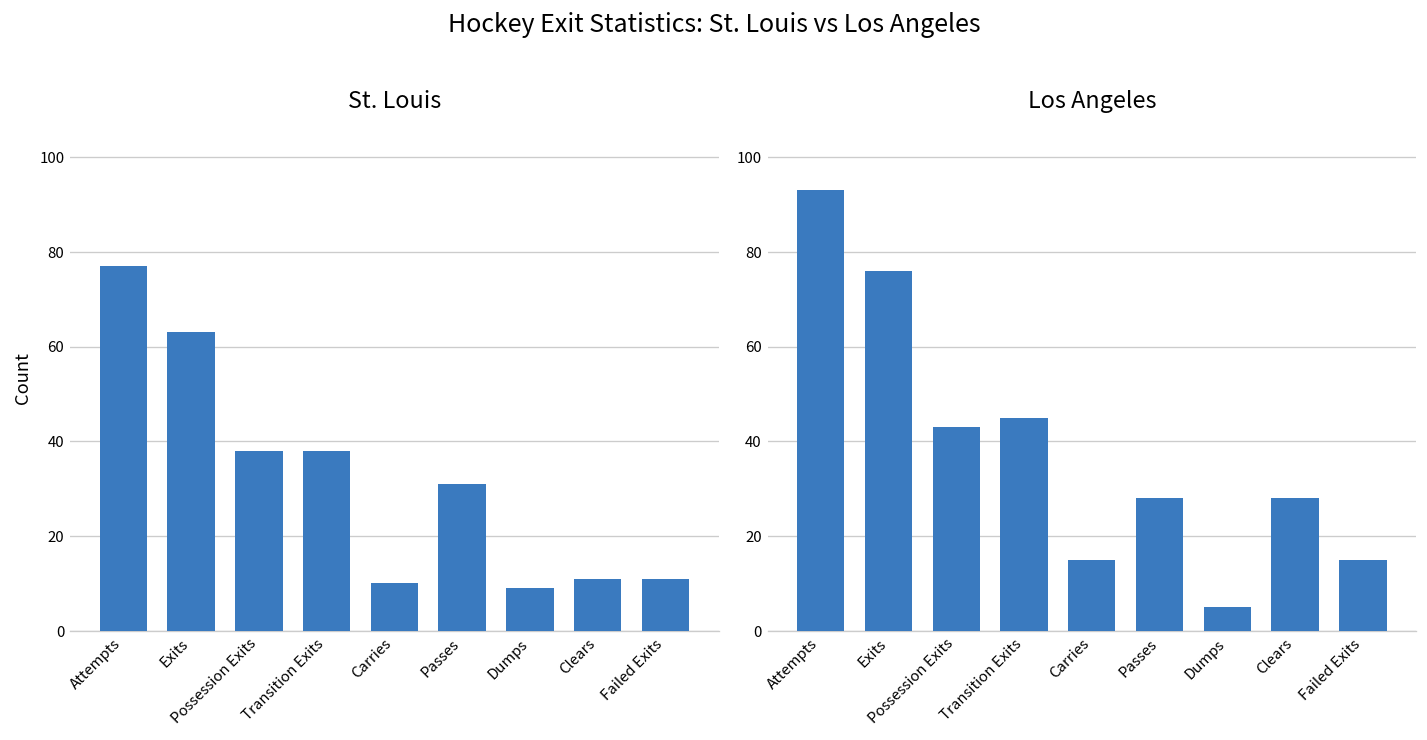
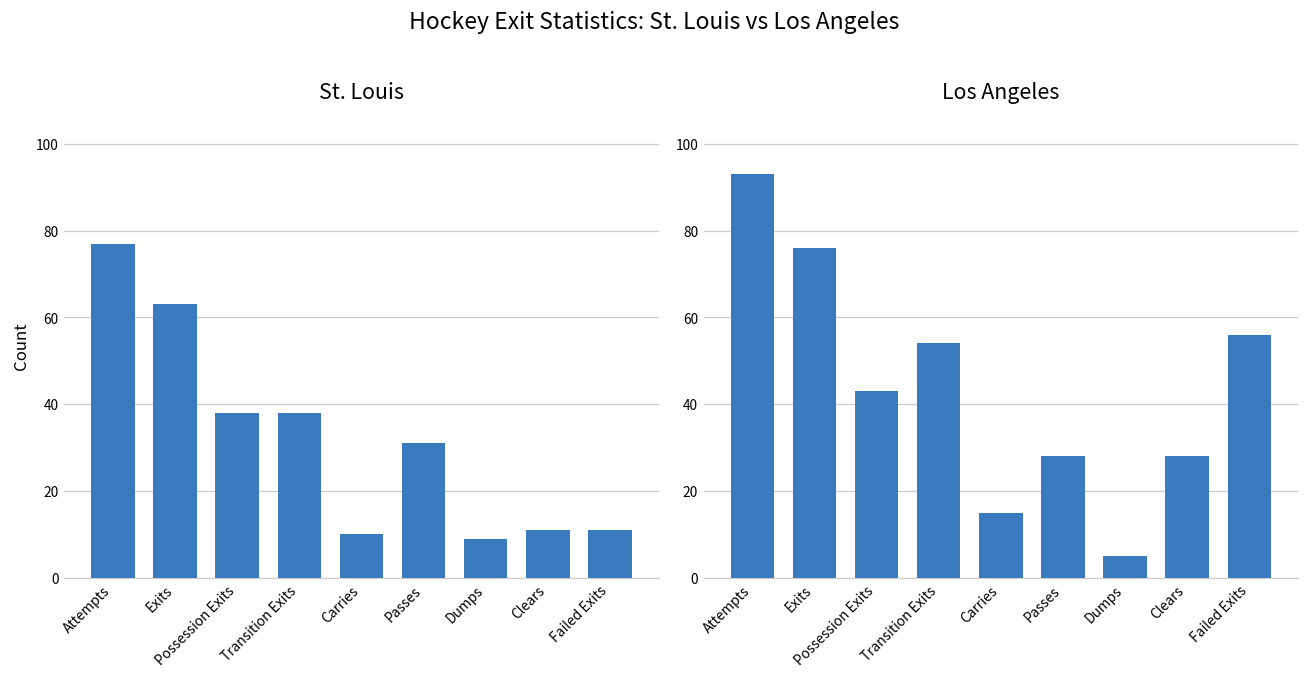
  {
    "St. Louis": {
      "Attempts": 77,
      "Exits": 63,
      "Possession Exits": 38,
      "Transition Exits": 38,
      "Carries": 10,
      "Passes": 31,
      "Dumps": 9,
      "Clears": 11,
      "Failed Exits": 11
    },
    "Los Angeles": {
      "Attempts": 93,
      "Exits": 76,
      "Possession Exits": 43,
-     "Transition Exits": 45,
+     "Transition Exits": 54,
      "Carries": 15,
      "Passes": 28,
      "Dumps": 5,
      "Clears": 28,
-     "Failed Exits": 15
+     "Failed Exits": 56
    }
  }
